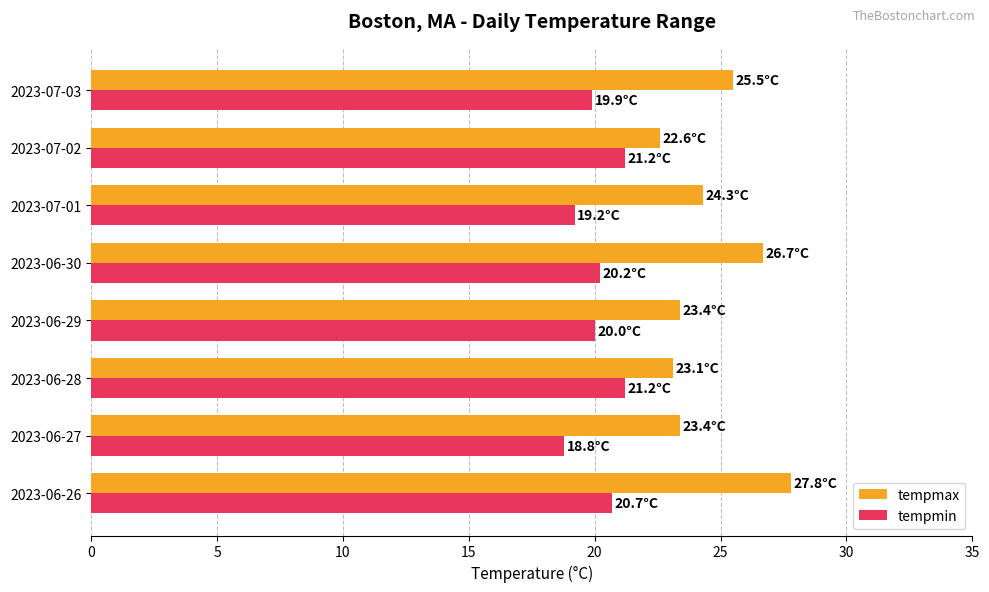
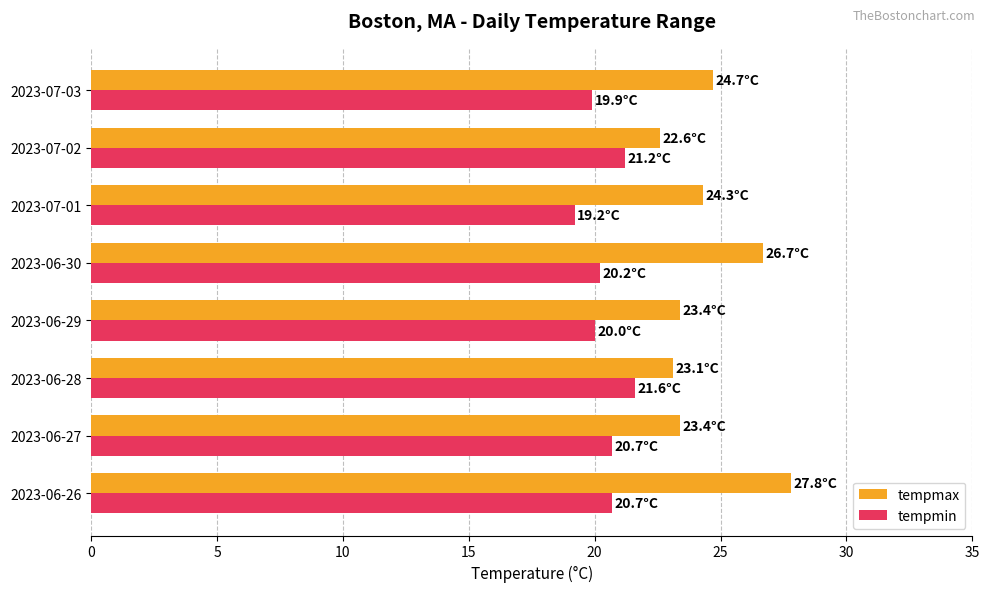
  {
    "tempmax": {
-     "2023-07-03": "25.5°C",
+     "2023-07-03": "24.7°C",
      "2023-07-02": "22.6°C",
      "2023-07-01": "24.3°C",
      "2023-06-30": "26.7°C",
      "2023-06-29": "23.4°C",
      "2023-06-28": "23.1°C",
      "2023-06-27": "23.4°C",
      "2023-06-26": "27.8°C"
    },
    "tempmin": {
      "2023-07-03": "19.9°C",
      "2023-07-02": "21.2°C",
      "2023-07-01": "19.2°C",
      "2023-06-30": "20.2°C",
      "2023-06-29": "20.0°C",
-     "2023-06-28": "21.2°C",
-     "2023-06-27": "18.8°C",
+     "2023-06-28": "21.6°C",
+     "2023-06-27": "20.7°C",
      "2023-06-26": "20.7°C"
    }
  }
